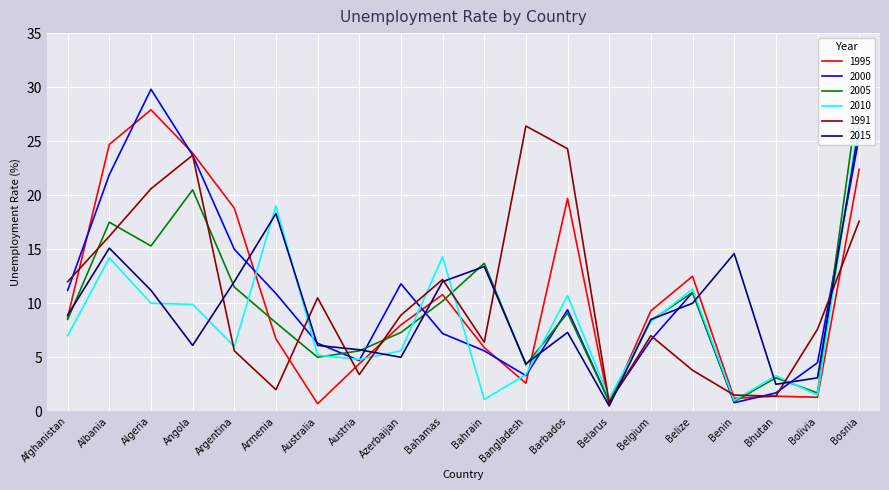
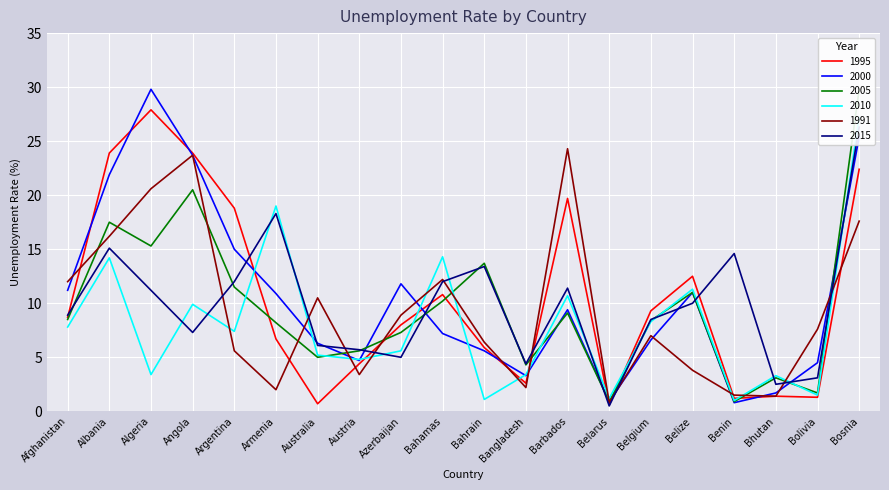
  {
    "1995": {
-     "Albania": 24.7,
+     "Albania": 23.9,
      "Algeria": 27.9,
      "Argentina": 18.8,
      "Armenia": 6.7,
      "Australia": 0.7,
      "Austria": 4.4,
      "Azerbaijan": 8.0,
      "Bahamas": 10.8,
      "Bahrain": 5.9,
      "Bangladesh": 2.6,
      "Barbados": 19.7,
      "Belgium": 9.3,
      "Belize": 12.5,
      "Bosnia": 22.4
    },
    "2000": {
      "Afghanistan": 11.2,
      "Albania": 21.9,
      "Algeria": 29.8,
      "Argentina": 15.0,
      "Armenia": 10.9,
      "Azerbaijan": 11.8,
      "Bahamas": 7.2,
      "Bahrain": 5.6,
      "Barbados": 9.4,
      "Belgium": 6.6,
      "Bhutan": 1.7,
      "Bolivia": 4.5
    },
    "2005": {
      "Albania": 17.5,
      "Algeria": 15.3,
      "Angola": 20.5,
      "Argentina": 11.5,
      "Armenia": 8.2,
      "Azerbaijan": 7.3,
      "Bahamas": 10.2,
      "Bahrain": 13.7,
      "Barbados": 9.1
    },
    "2010": {
-     "Afghanistan": 7.0,
+     "Afghanistan": 7.8,
      "Albania": 14.2,
-     "Algeria": 10.0,
+     "Algeria": 3.4,
      "Angola": 9.9,
-     "Argentina": 6.0,
+     "Argentina": 7.4,
      "Armenia": 19.0,
      "Azerbaijan": 5.6,
      "Bahamas": 14.3,
      "Bahrain": 1.1,
      "Barbados": 10.7,
      "Belarus": 1.2,
      "Belize": 11.3
    },
    "1991": {
      "Afghanistan": 12.0,
      "Albania": 16.2,
      "Algeria": 20.6,
      "Argentina": 5.6,
      "Armenia": 2.0,
      "Australia": 10.5,
      "Austria": 3.4,
      "Azerbaijan": 8.9,
      "Bahrain": 6.4,
-     "Bangladesh": 26.4,
+     "Bangladesh": 2.2,
      "Barbados": 24.3,
      "Belgium": 7.0,
      "Belize": 3.8,
      "Benin": 1.5,
      "Bolivia": 7.6,
      "Bosnia": 17.6
    },
    "2015": {
      "Albania": 15.1,
      "Algeria": 11.2,
-     "Angola": 6.1,
+     "Angola": 7.3,
      "Argentina": 12.0,
      "Armenia": 18.3,
      "Azerbaijan": 5.0,
      "Bahrain": 13.4,
-     "Barbados": 7.3,
+     "Barbados": 11.4,
      "Belize": 10.0,
      "Benin": 14.6,
      "Bhutan": 2.5,
      "Bolivia": 3.1
    }
  }
